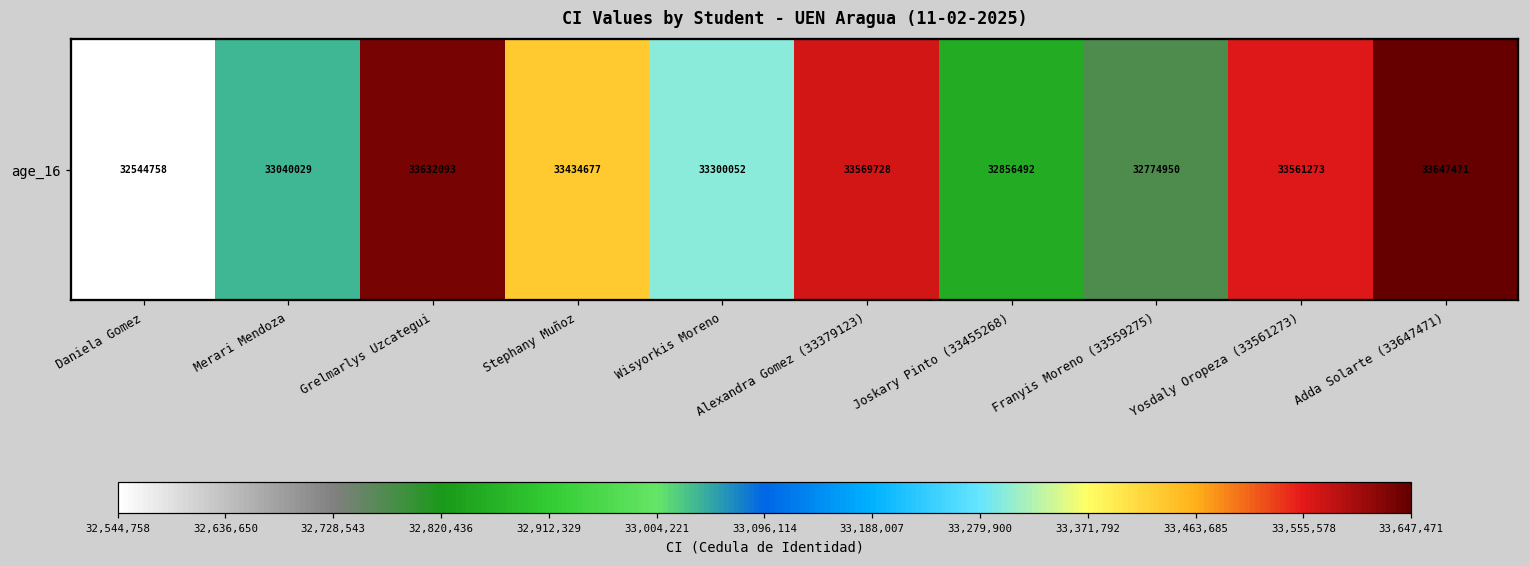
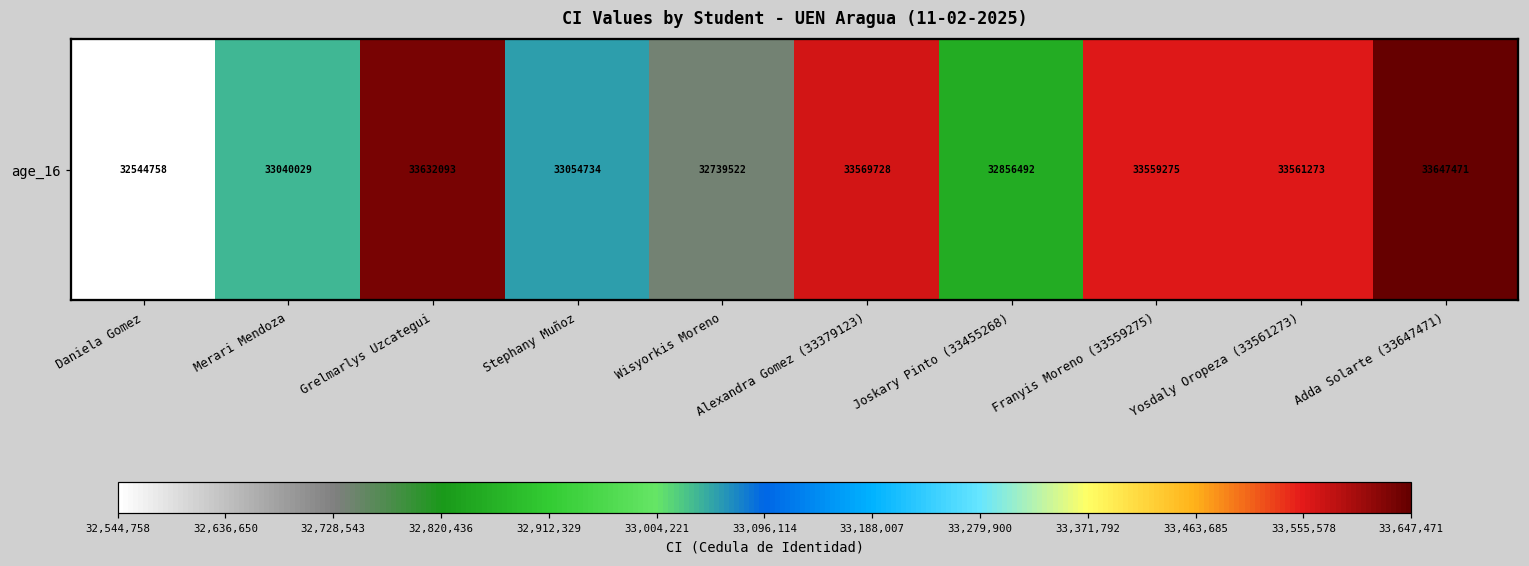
  {
    "age_16": {
      "Daniela Gomez": 32544758,
      "Merari Mendoza": 33040029,
      "Grelmarlys Uzcategui": 33632093,
-     "Stephany Muñoz": 33434677,
-     "Wisyorkis Moreno": 33300052,
+     "Stephany Muñoz": 33054734,
+     "Wisyorkis Moreno": 32739522,
      "Alexandra Gomez (33379123)": 33569728,
      "Joskary Pinto (33455268)": 32856492,
-     "Franyis Moreno (33559275)": 32774950,
+     "Franyis Moreno (33559275)": 33559275,
      "Yosdaly Oropeza (33561273)": 33561273,
      "Adda Solarte (33647471)": 33647471
    }
  }
